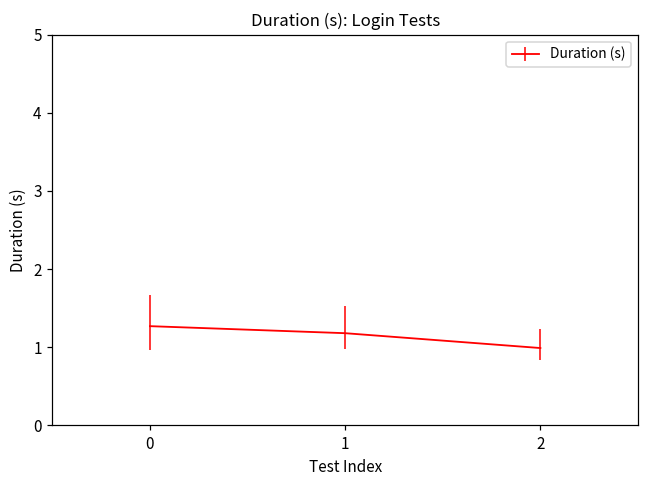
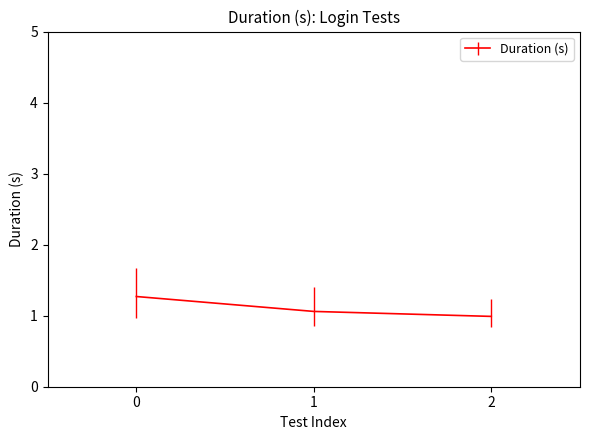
  {
    "0": 1.3,
-   "1": 1.2,
+   "1": 1.1,
    "2": 1.0
  }
